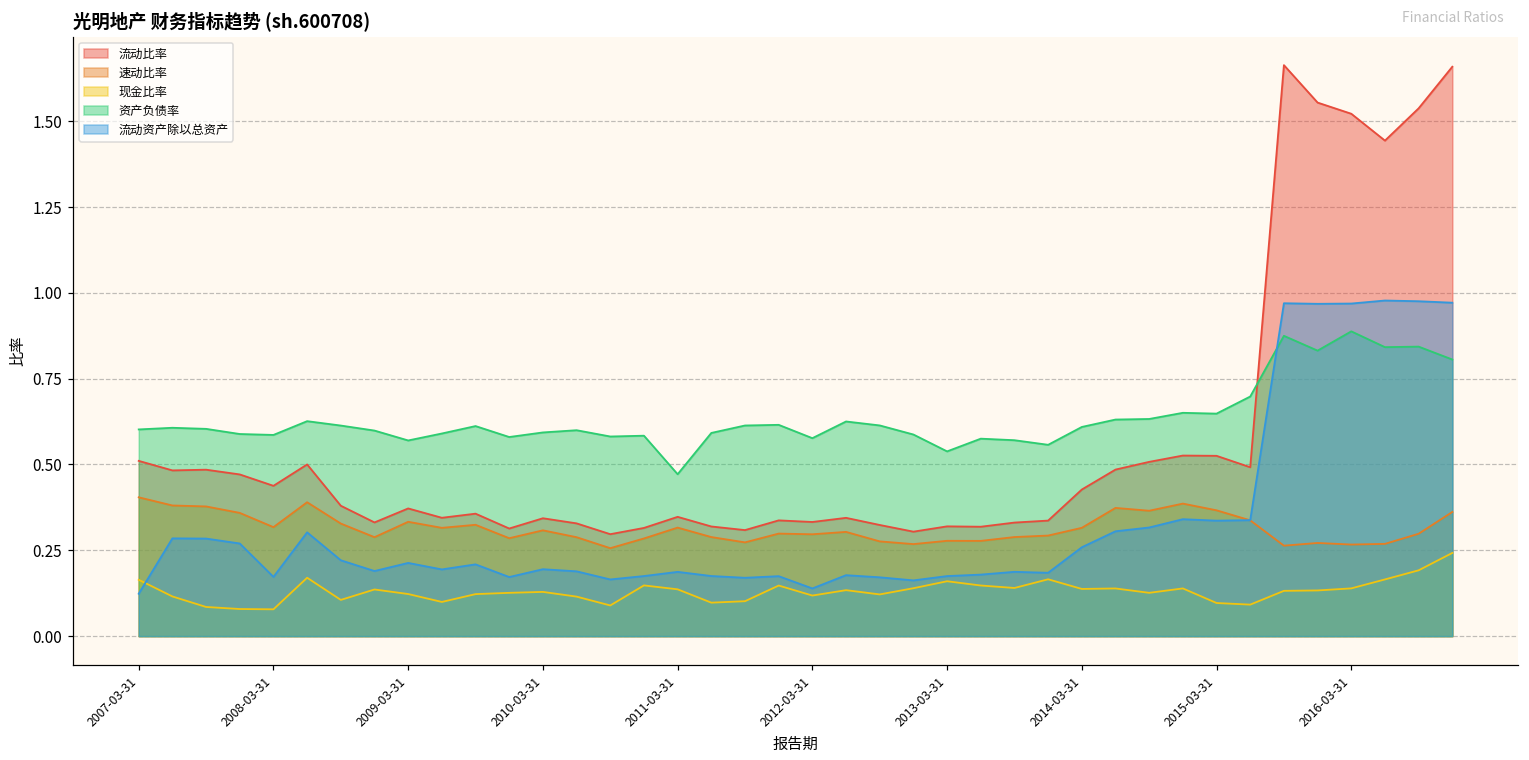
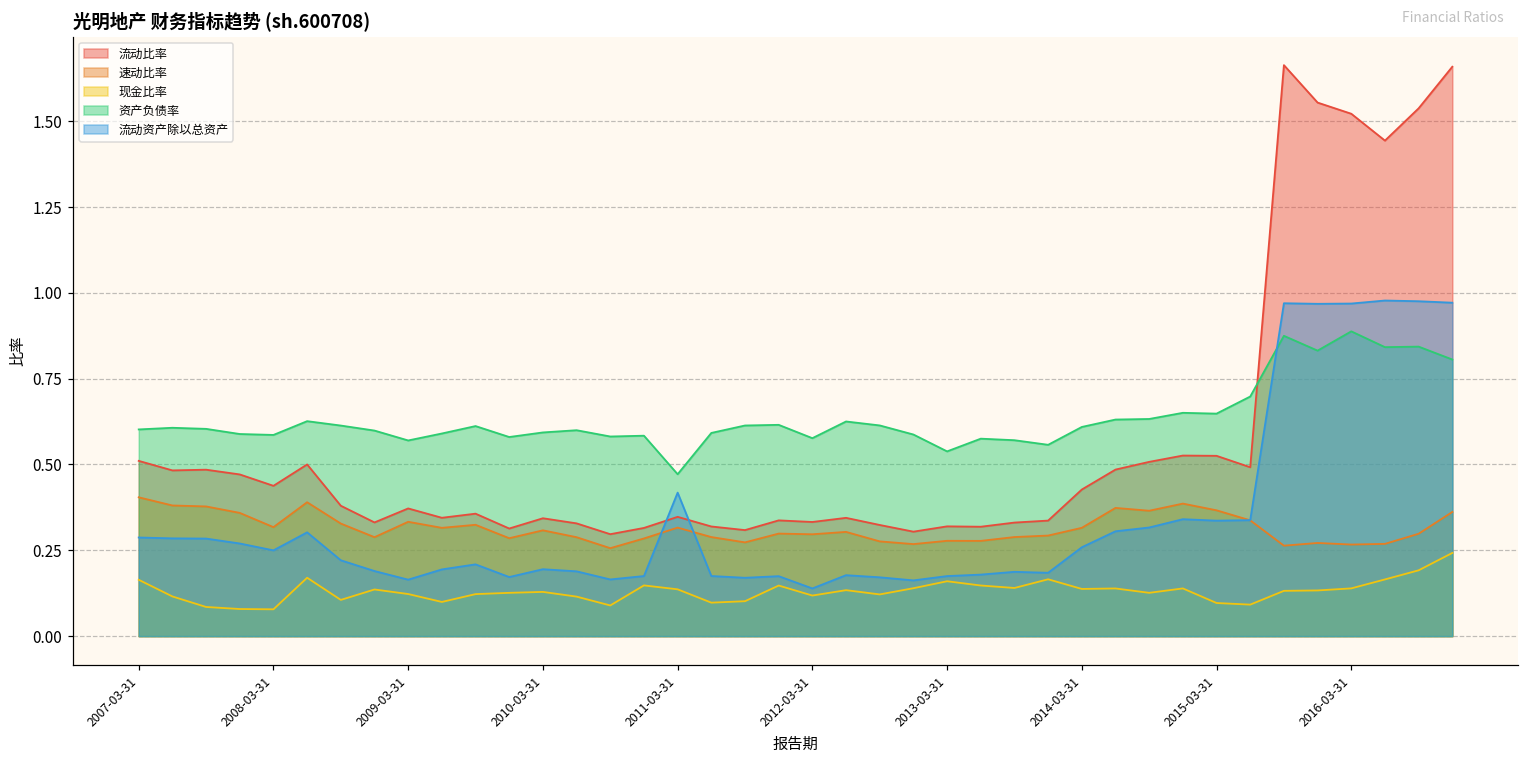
  {
    "资产负债率": {
      "2007-03-31": 0.60,
      "2008-03-31": 0.59,
      "2009-03-31": 0.57,
      "2010-03-31": 0.59,
      "2011-03-31": 0.47,
      "2012-03-31": 0.58,
      "2013-03-31": 0.54,
      "2014-03-31": 0.61,
      "2015-03-31": 0.65,
      "2016-03-31": 0.89
    },
    "流动资产除以总资产": {
-     "2007-03-31": 0.12,
-     "2008-03-31": 0.17,
-     "2009-03-31": 0.21,
+     "2007-03-31": 0.29,
+     "2008-03-31": 0.25,
+     "2009-03-31": 0.16,
      "2010-03-31": 0.19,
-     "2011-03-31": 0.19,
+     "2011-03-31": 0.42,
      "2012-03-31": 0.14,
      "2013-03-31": 0.17,
      "2014-03-31": 0.26,
      "2015-03-31": 0.34,
      "2016-03-31": 0.97
    }
  }
